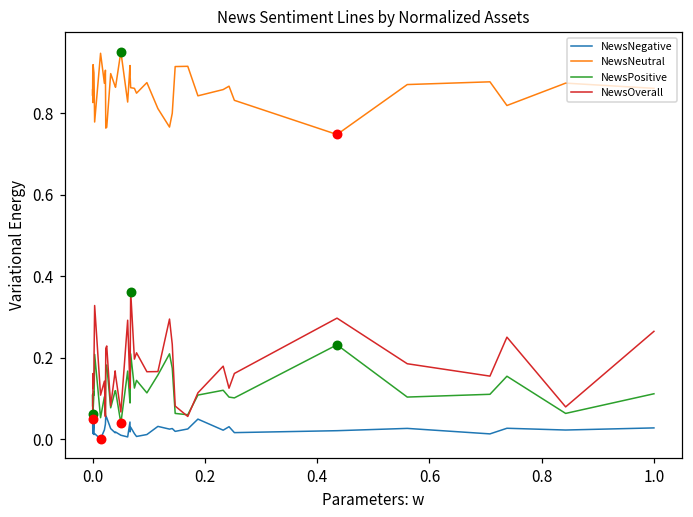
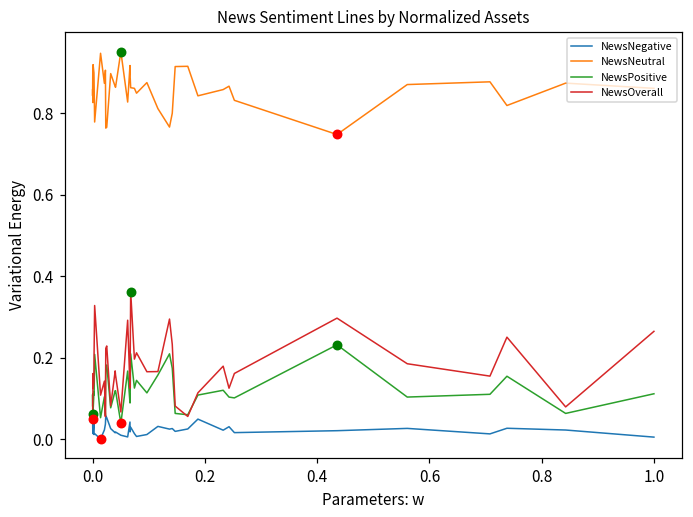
  {
    "NewsNegative": {
-     "1.0": 0.03
+     "1.0": 0.00
    },
    "NewsNeutral": {
      "0.0": 0.86
    },
    "NewsPositive": {
      "0.0": 0.08,
      "1.0": 0.11
    },
    "NewsOverall": {
      "1.0": 0.26
    }
  }
